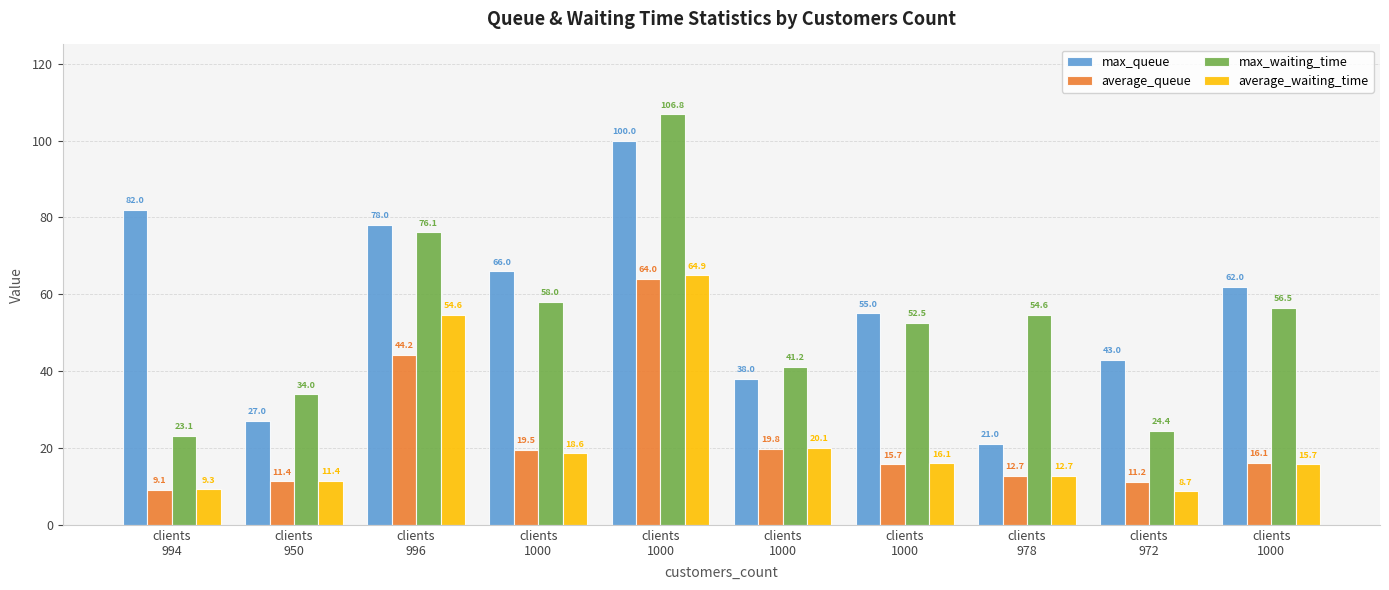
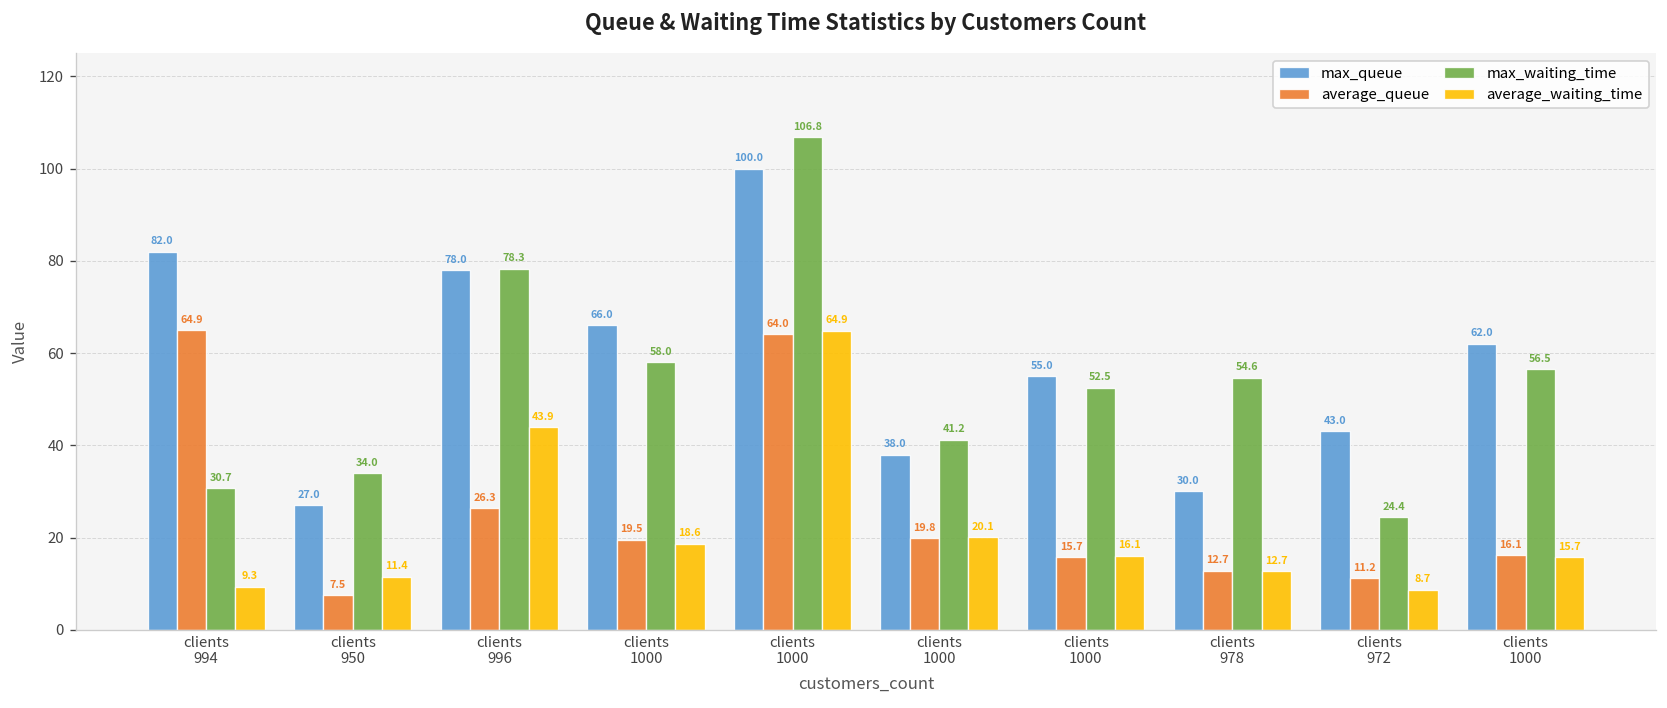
  {
    "max_queue": {
      "clients 994": 82.0,
      "clients 950": 27.0,
      "clients 996": 78.0,
-     "clients 978": 21.0,
+     "clients 978": 30.0,
      "clients 972": 43.0
    },
    "average_queue": {
-     "clients 994": 9.1,
-     "clients 950": 11.4,
-     "clients 996": 44.2,
+     "clients 994": 64.9,
+     "clients 950": 7.5,
+     "clients 996": 26.3,
      "clients 978": 12.7,
      "clients 972": 11.2
    },
    "max_waiting_time": {
-     "clients 994": 23.1,
+     "clients 994": 30.7,
      "clients 950": 34.0,
-     "clients 996": 76.1,
+     "clients 996": 78.3,
      "clients 978": 54.6,
      "clients 972": 24.4
    },
    "average_waiting_time": {
      "clients 994": 9.3,
      "clients 950": 11.4,
-     "clients 996": 54.6,
+     "clients 996": 43.9,
      "clients 978": 12.7,
      "clients 972": 8.7
    }
  }
